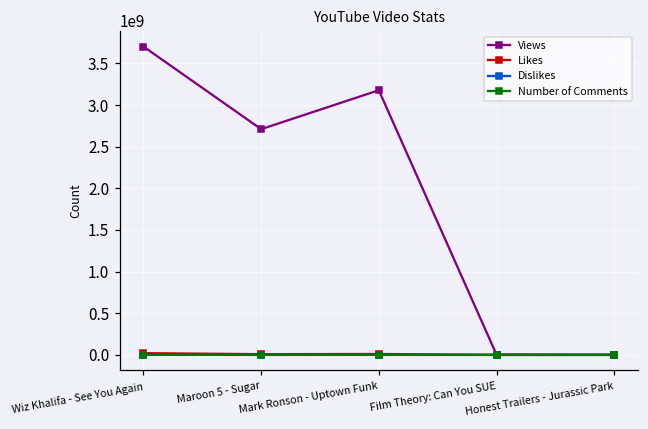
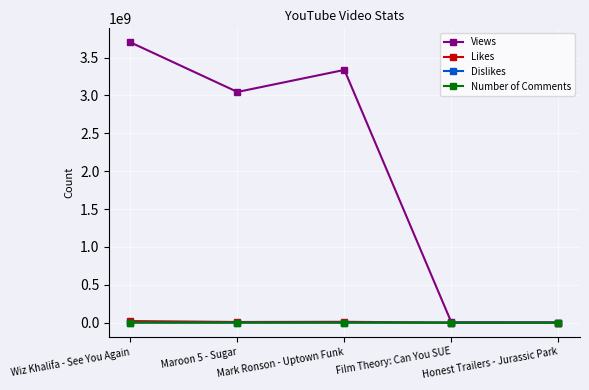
  {
    "Views": {
      "Wiz Khalifa - See You Again": 3700000000,
-     "Maroon 5 - Sugar": 2700000000,
-     "Mark Ronson - Uptown Funk": 3200000000
+     "Maroon 5 - Sugar": 3000000000,
+     "Mark Ronson - Uptown Funk": 3300000000
    }
  }
